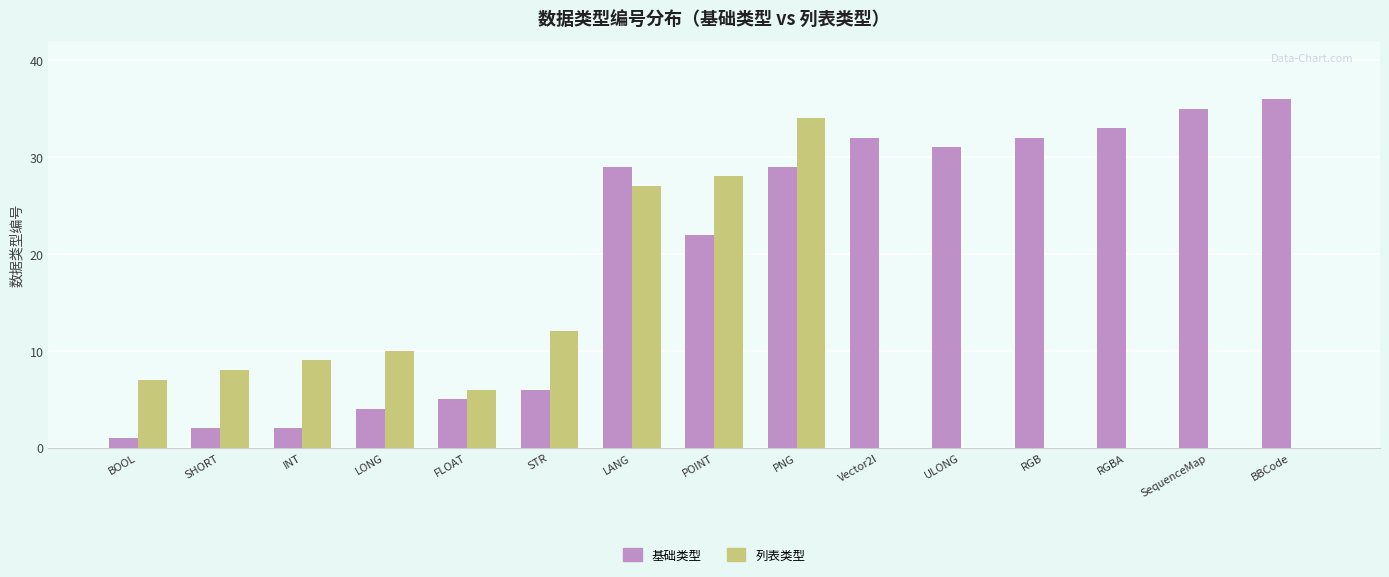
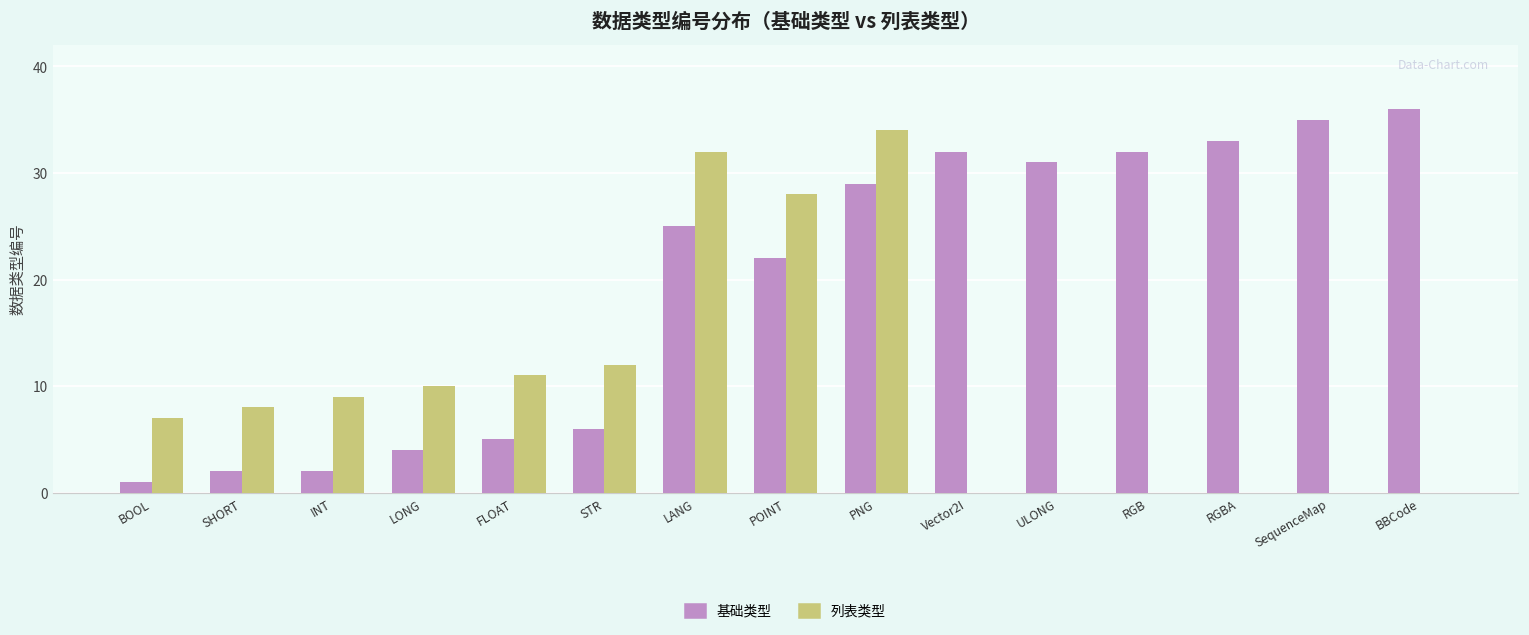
  {
    "基础类型": {
      "BOOL": 1,
      "SHORT": 2,
      "INT": 2,
      "LONG": 4,
      "FLOAT": 5,
      "STR": 6,
-     "LANG": 29,
+     "LANG": 25,
      "POINT": 22,
      "PNG": 29,
      "Vector2I": 32,
      "ULONG": 31,
      "RGB": 32,
      "RGBA": 33,
      "SequenceMap": 35,
      "BBCode": 36
    },
    "列表类型": {
      "BOOL": 7,
      "SHORT": 8,
      "INT": 9,
      "LONG": 10,
-     "FLOAT": 6,
+     "FLOAT": 11,
      "STR": 12,
-     "LANG": 27,
+     "LANG": 32,
      "POINT": 28,
      "PNG": 34,
      "Vector2I": 0,
      "ULONG": 0,
      "RGB": 0,
      "RGBA": 0,
      "SequenceMap": 0,
      "BBCode": 0
    }
  }
